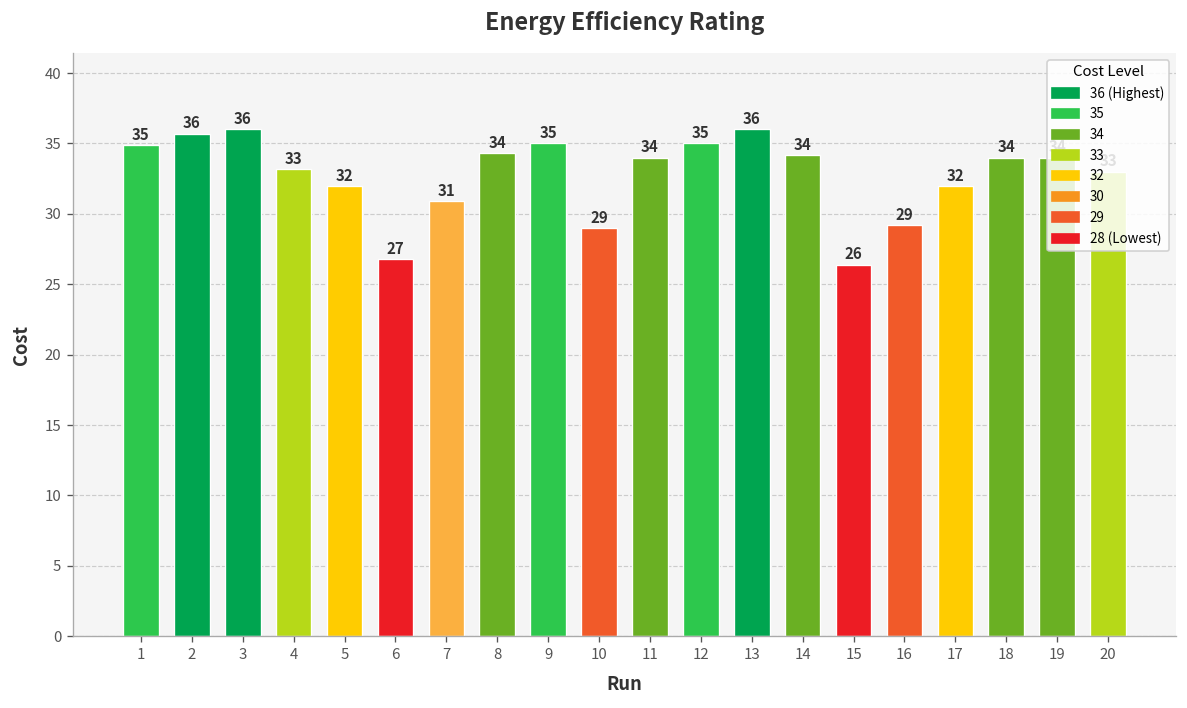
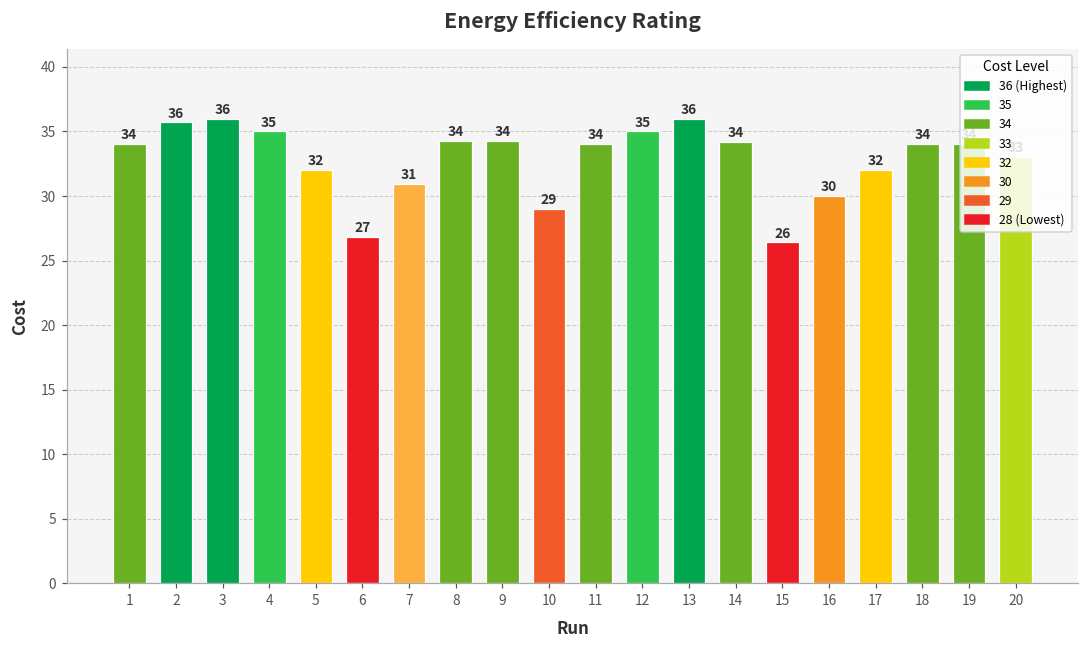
  {
-   "1": 35,
+   "1": 34,
    "2": 36,
    "3": 36,
-   "4": 33,
+   "4": 35,
    "5": 32,
    "6": 27,
    "7": 31,
    "8": 34,
-   "9": 35,
+   "9": 34,
    "10": 29,
    "11": 34,
    "12": 35,
    "13": 36,
    "14": 34,
    "15": 26,
-   "16": 29,
+   "16": 30,
    "17": 32,
    "18": 34
  }
